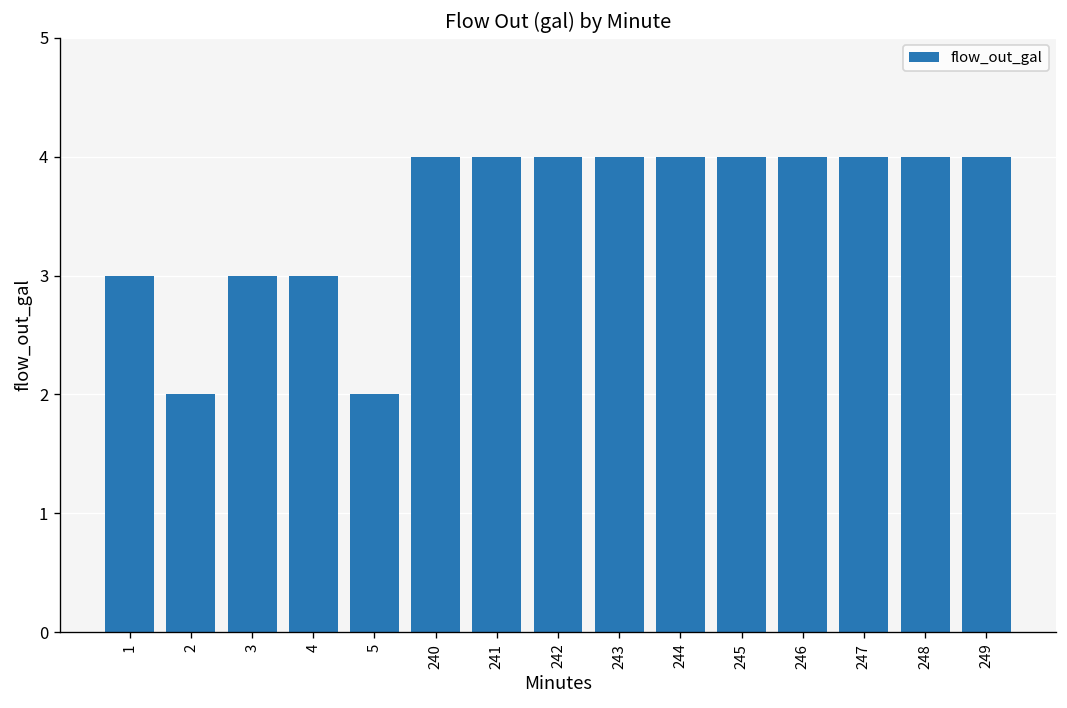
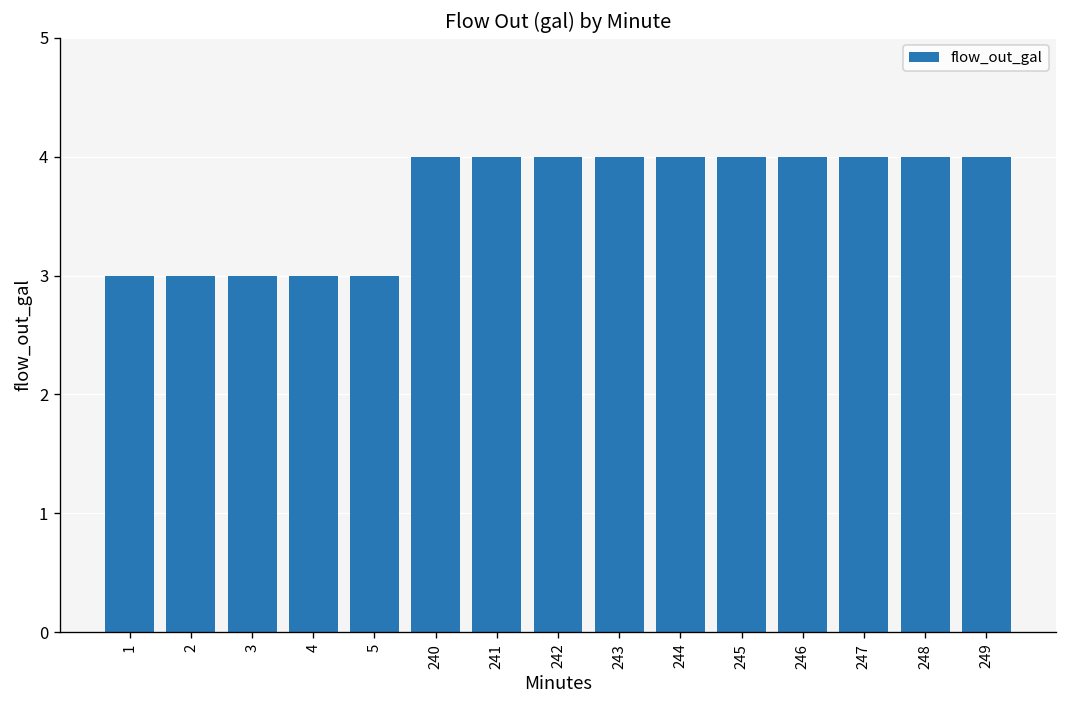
  {
    "1": 3,
-   "2": 2,
+   "2": 3,
    "3": 3,
    "4": 3,
-   "5": 2,
+   "5": 3,
    "240": 4,
    "241": 4,
    "242": 4,
    "243": 4,
    "244": 4,
    "245": 4,
    "246": 4,
    "247": 4,
    "248": 4,
    "249": 4
  }
